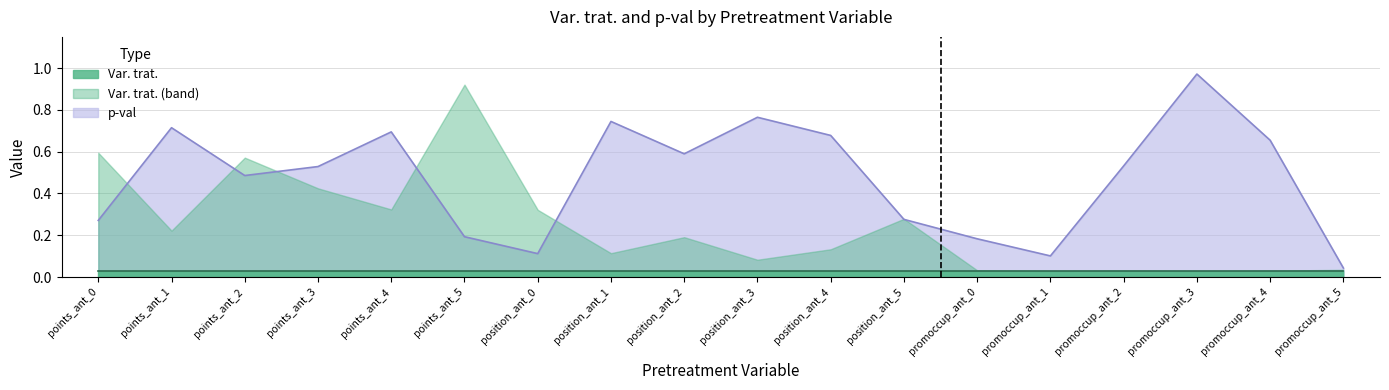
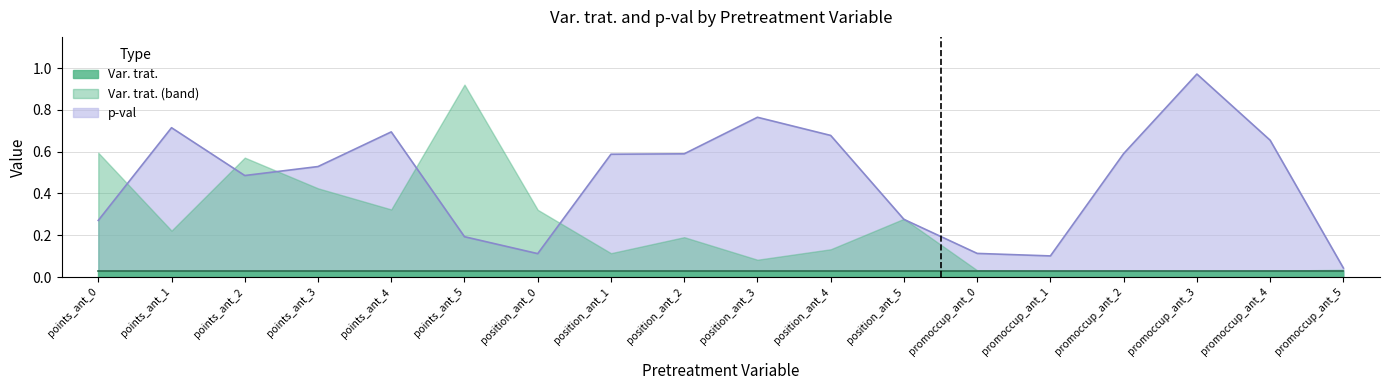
  {
    "p-val": {
      "points_ant_0": 0.27,
      "points_ant_1": 0.72,
      "points_ant_2": 0.49,
      "points_ant_3": 0.53,
      "points_ant_4": 0.70,
      "points_ant_5": 0.19,
      "position_ant_0": 0.11,
-     "position_ant_1": 0.75,
+     "position_ant_1": 0.59,
      "position_ant_2": 0.59,
      "position_ant_3": 0.77,
      "position_ant_4": 0.68,
-     "promoccup_ant_0": 0.18,
+     "promoccup_ant_0": 0.11,
      "promoccup_ant_1": 0.10,
-     "promoccup_ant_2": 0.53,
+     "promoccup_ant_2": 0.59,
      "promoccup_ant_3": 0.97,
      "promoccup_ant_4": 0.66
    }
  }
